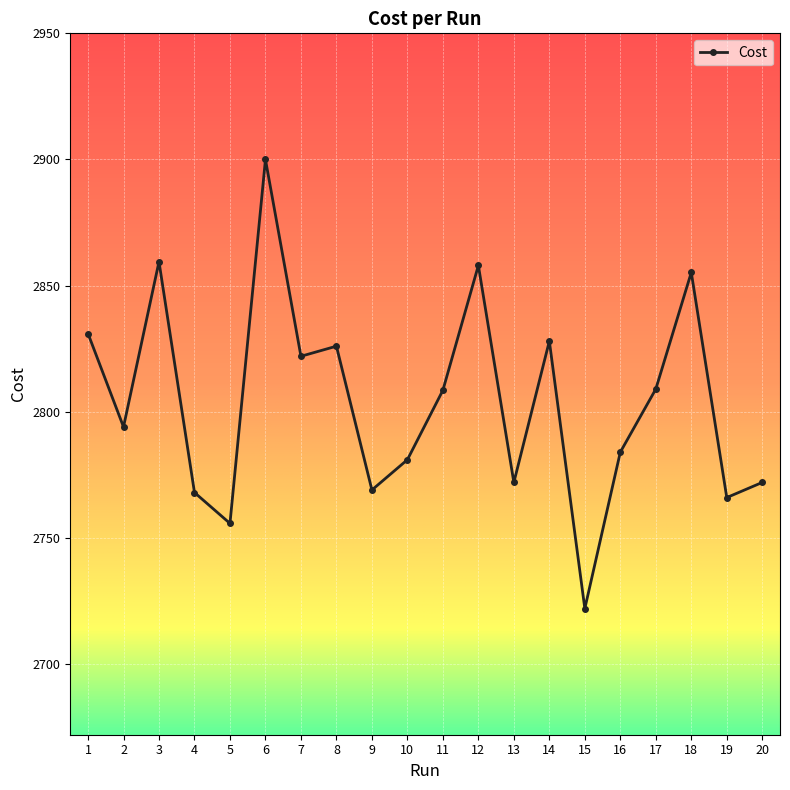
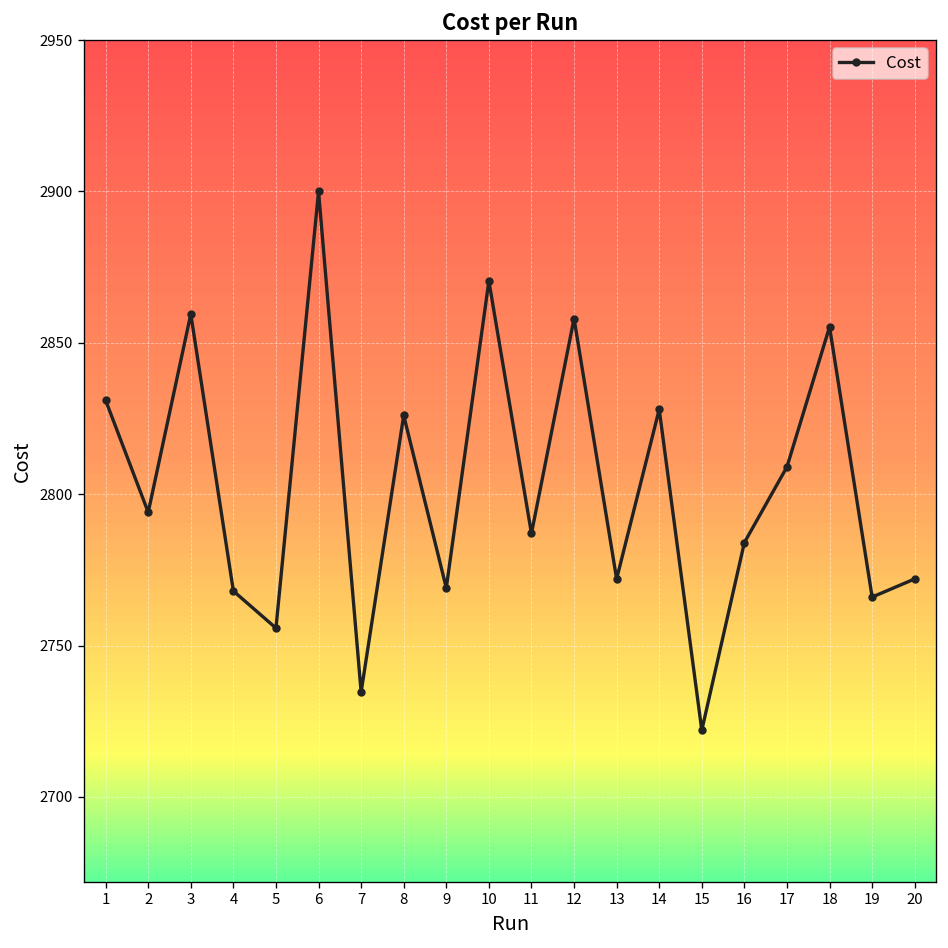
  {
    "1": 2831,
    "2": 2794,
    "3": 2859,
    "4": 2768,
    "5": 2756,
    "6": 2900,
-   "7": 2822,
+   "7": 2735,
    "8": 2826,
    "9": 2769,
-   "10": 2781,
-   "11": 2809,
+   "10": 2870,
+   "11": 2787,
    "12": 2858,
    "13": 2772,
    "14": 2828,
    "15": 2722,
    "16": 2784,
    "17": 2809,
    "18": 2855,
    "19": 2766,
    "20": 2772
  }
